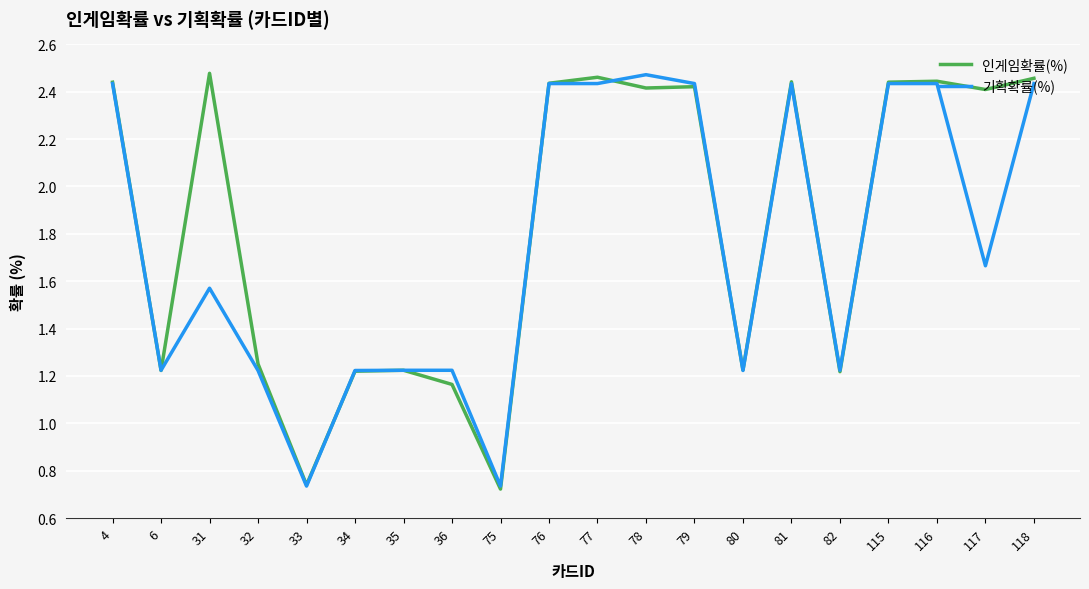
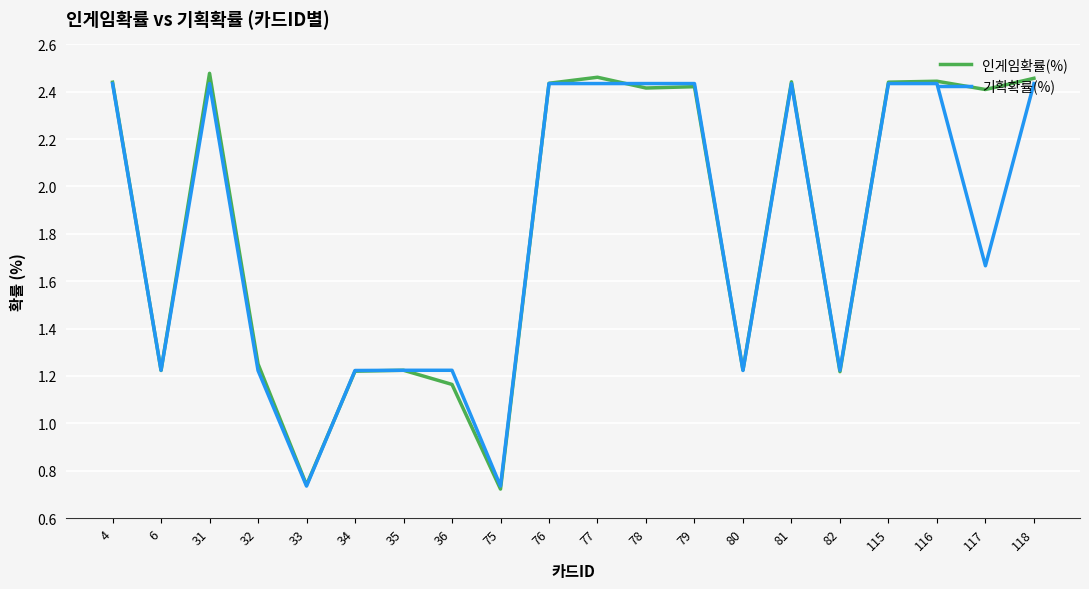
  {
    "인게임확률(%)": {
      "31": 2.48,
      "32": 1.25,
      "36": 1.16,
      "75": 0.72,
      "77": 2.46,
      "78": 2.42,
      "79": 2.42,
      "117": 2.41,
      "118": 2.46
    },
    "기획확률(%)": {
-     "31": 1.57,
+     "31": 2.43,
      "32": 1.22,
      "36": 1.22,
      "75": 0.74,
      "77": 2.43,
-     "78": 2.47,
+     "78": 2.43,
      "79": 2.43,
      "117": 1.67,
      "118": 2.43
    }
  }
